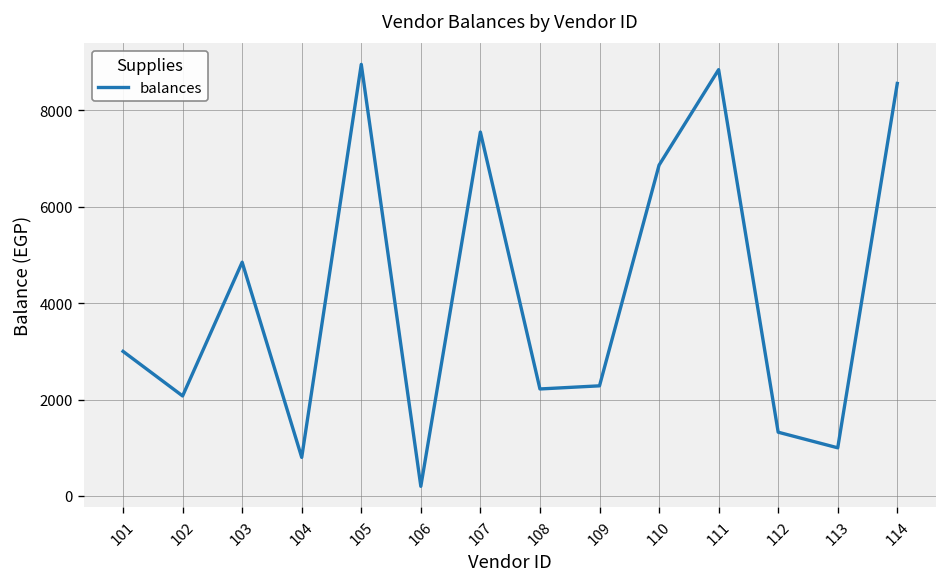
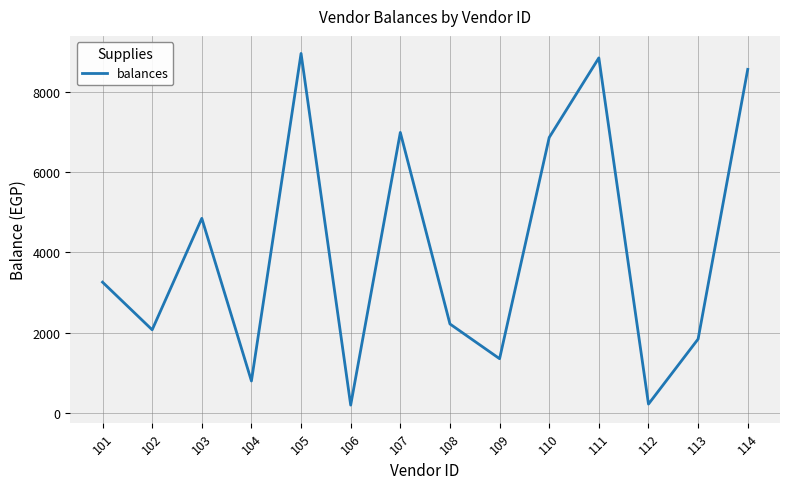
  {
-   "101": 3000,
+   "101": 3300,
    "102": 2100,
    "103": 4900,
    "104": 800,
    "105": 9000,
    "106": 200,
-   "107": 7600,
+   "107": 7000,
    "108": 2200,
-   "109": 2300,
+   "109": 1400,
    "110": 6900,
    "111": 8800,
-   "112": 1300,
-   "113": 1000,
+   "112": 200,
+   "113": 1800,
    "114": 8600
  }
